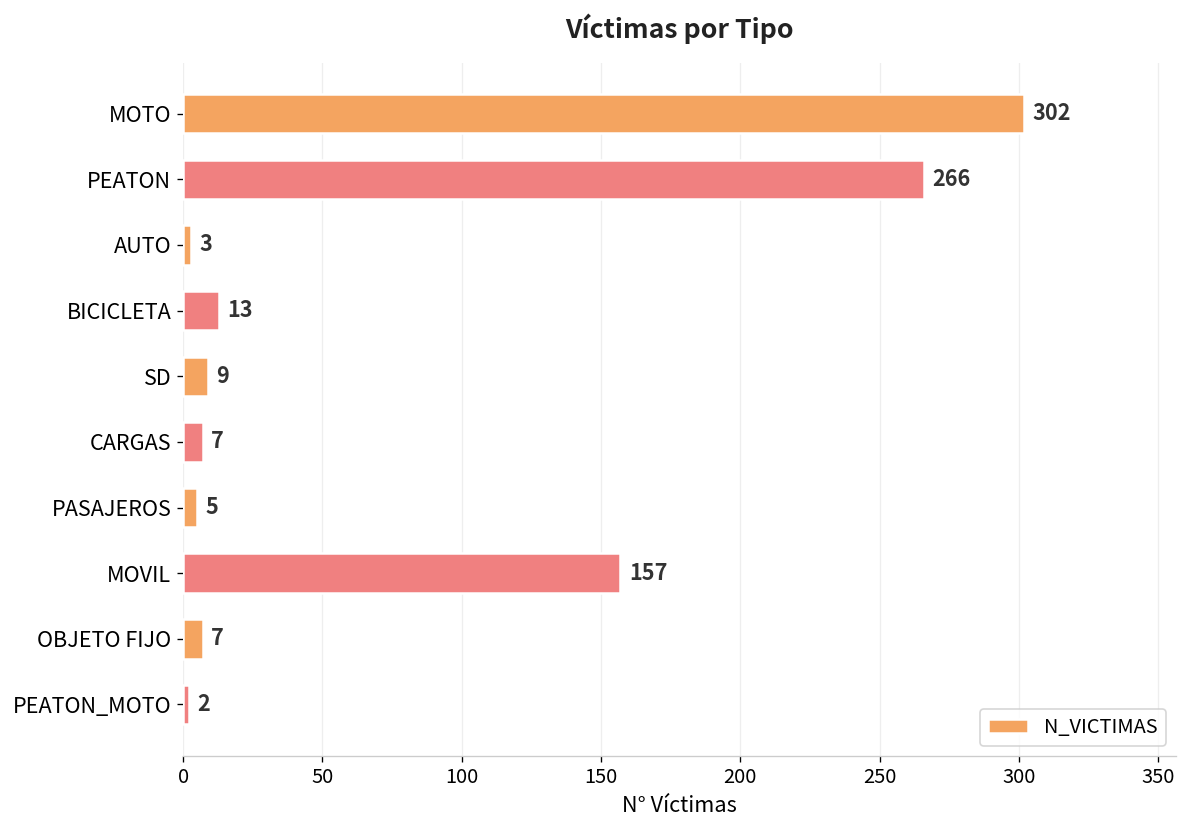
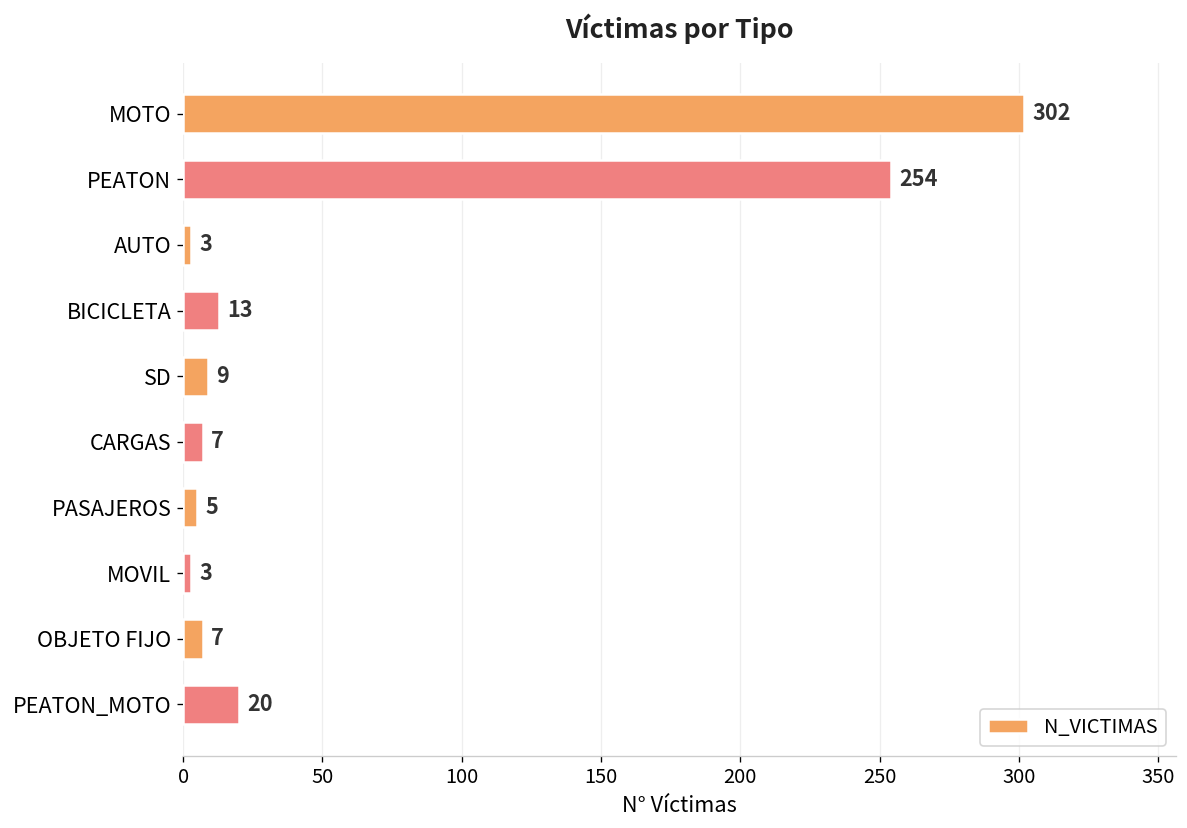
  {
    "MOTO": 302,
-   "PEATON": 266,
+   "PEATON": 254,
    "AUTO": 3,
    "BICICLETA": 13,
    "SD": 9,
    "CARGAS": 7,
    "PASAJEROS": 5,
-   "MOVIL": 157,
+   "MOVIL": 3,
    "OBJETO FIJO": 7,
-   "PEATON_MOTO": 2
+   "PEATON_MOTO": 20
  }
